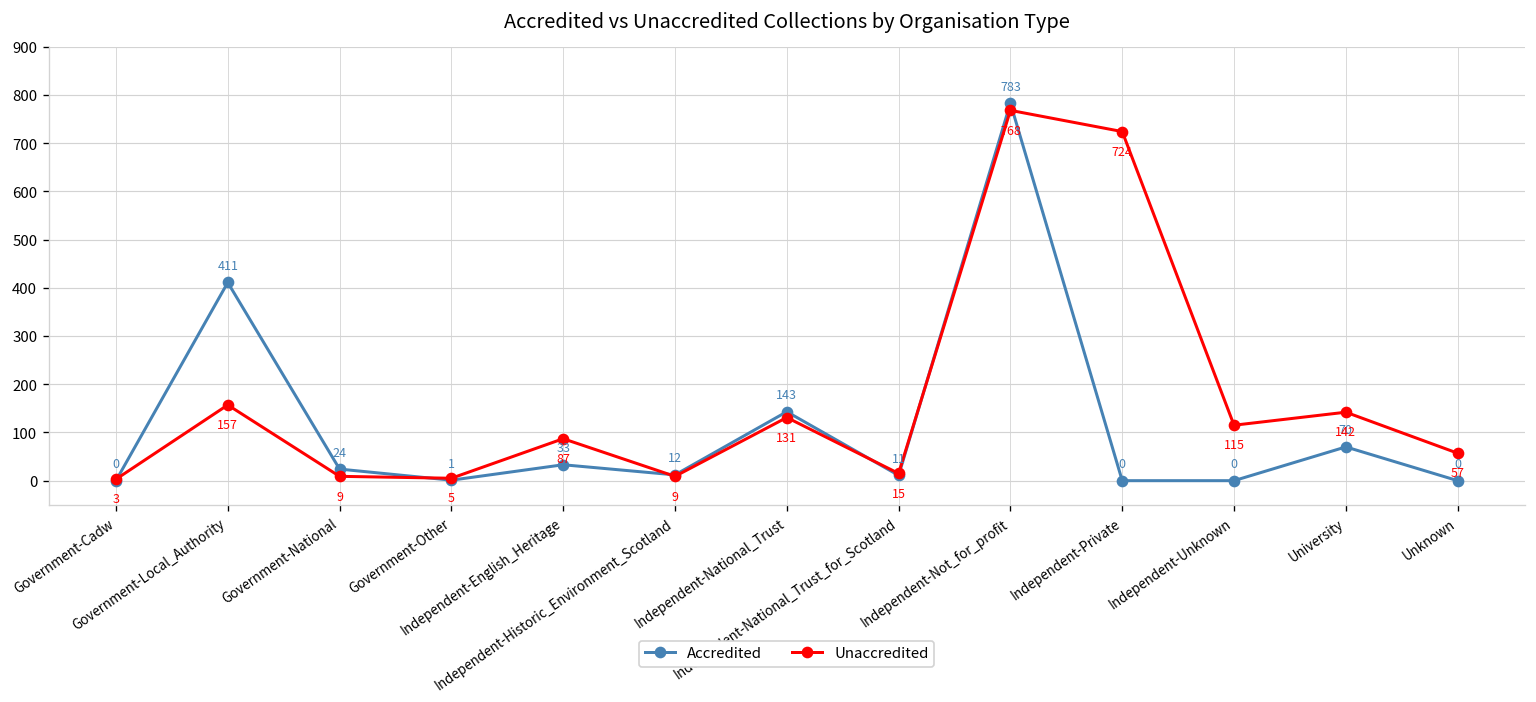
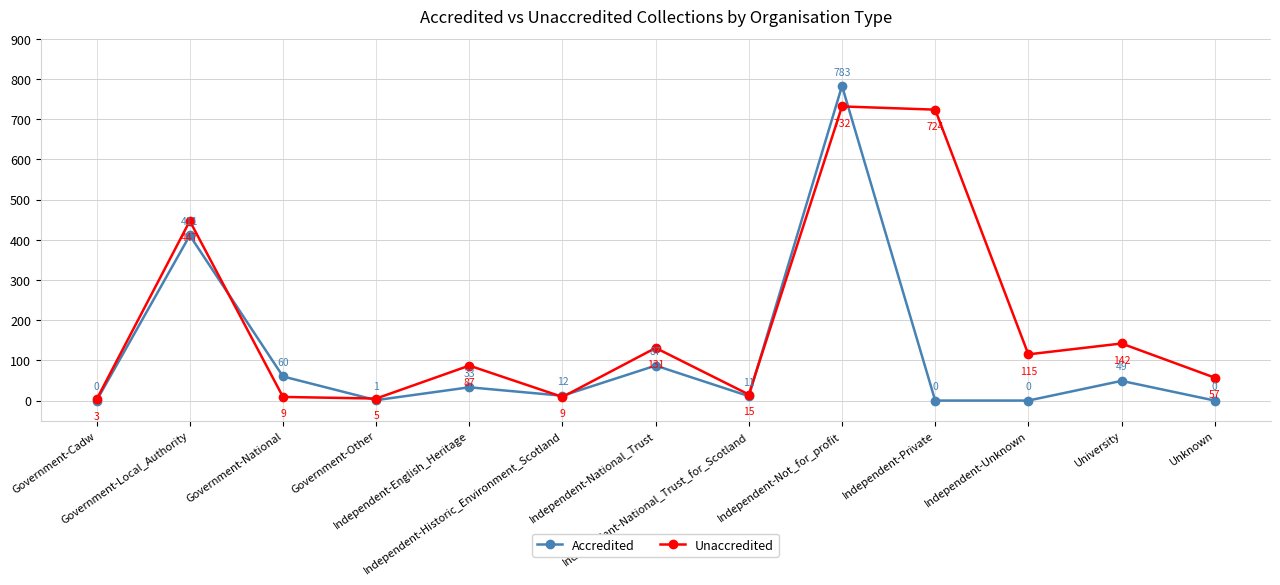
  {
    "Accredited": {
-     "Government-National": 24,
+     "Government-National": 60,
      "Independent-English_Heritage": 33,
-     "Independent-National_Trust": 143,
+     "Independent-National_Trust": 87,
      "Independent-Not_for_profit": 783,
      "Independent-Private": 0,
      "Independent-Unknown": 0,
-     "University": 70
+     "University": 49
    },
    "Unaccredited": {
-     "Government-Local_Authority": 157,
+     "Government-Local_Authority": 447,
      "Government-National": 9,
-     "Independent-Not_for_profit": 768,
+     "Independent-Not_for_profit": 732,
      "Independent-Private": 724,
      "Independent-Unknown": 115
    }
  }
